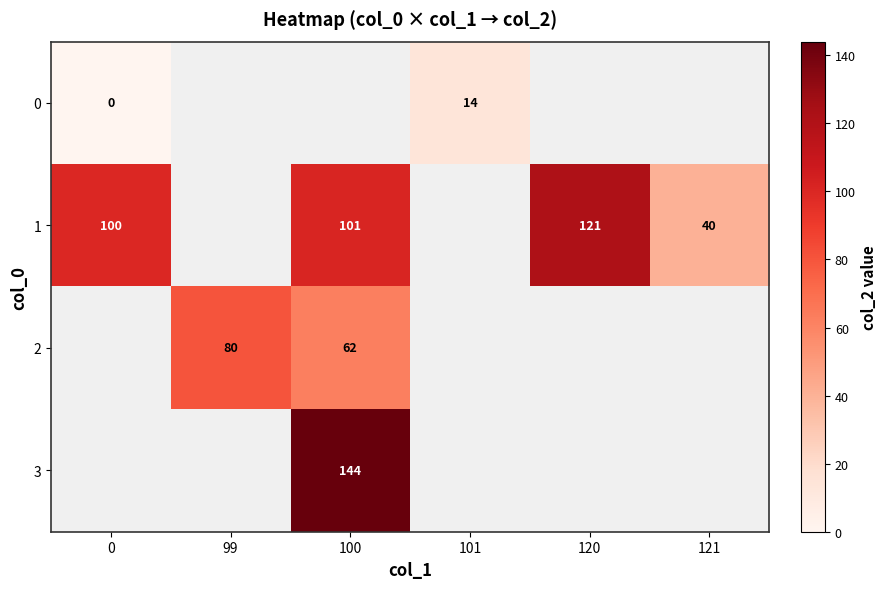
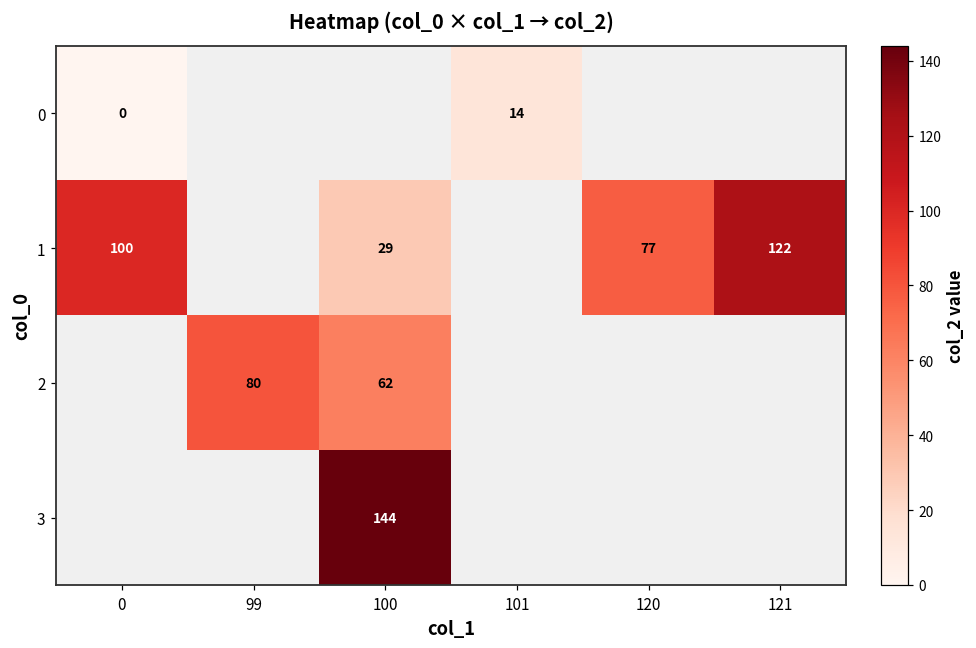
  {
    "0": {
      "0": 0,
      "101": 14
    },
    "1": {
      "0": 100,
-     "100": 101,
-     "120": 121,
-     "121": 40
+     "100": 29,
+     "120": 77,
+     "121": 122
    },
    "2": {
      "99": 80,
      "100": 62
    },
    "3": {
      "100": 144
    }
  }
